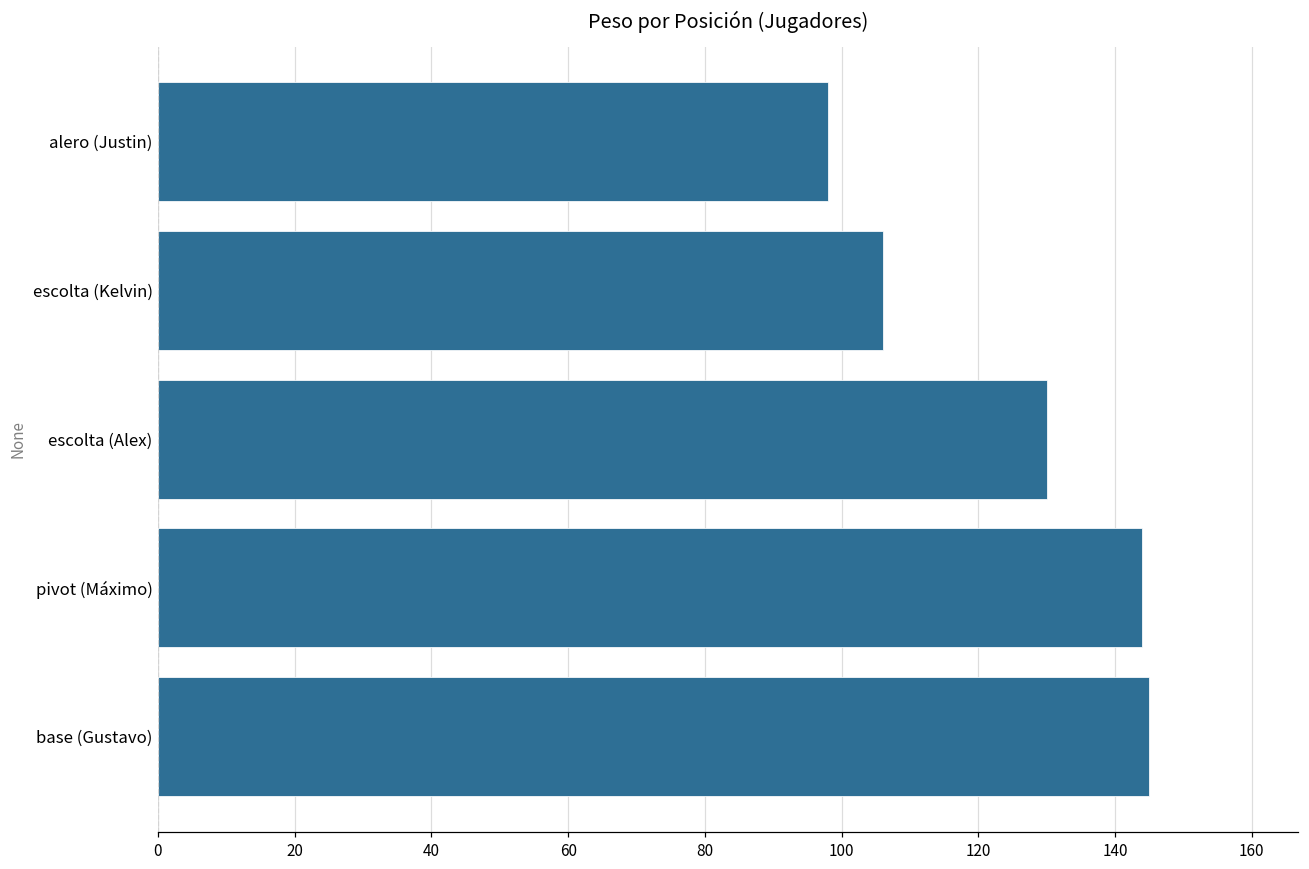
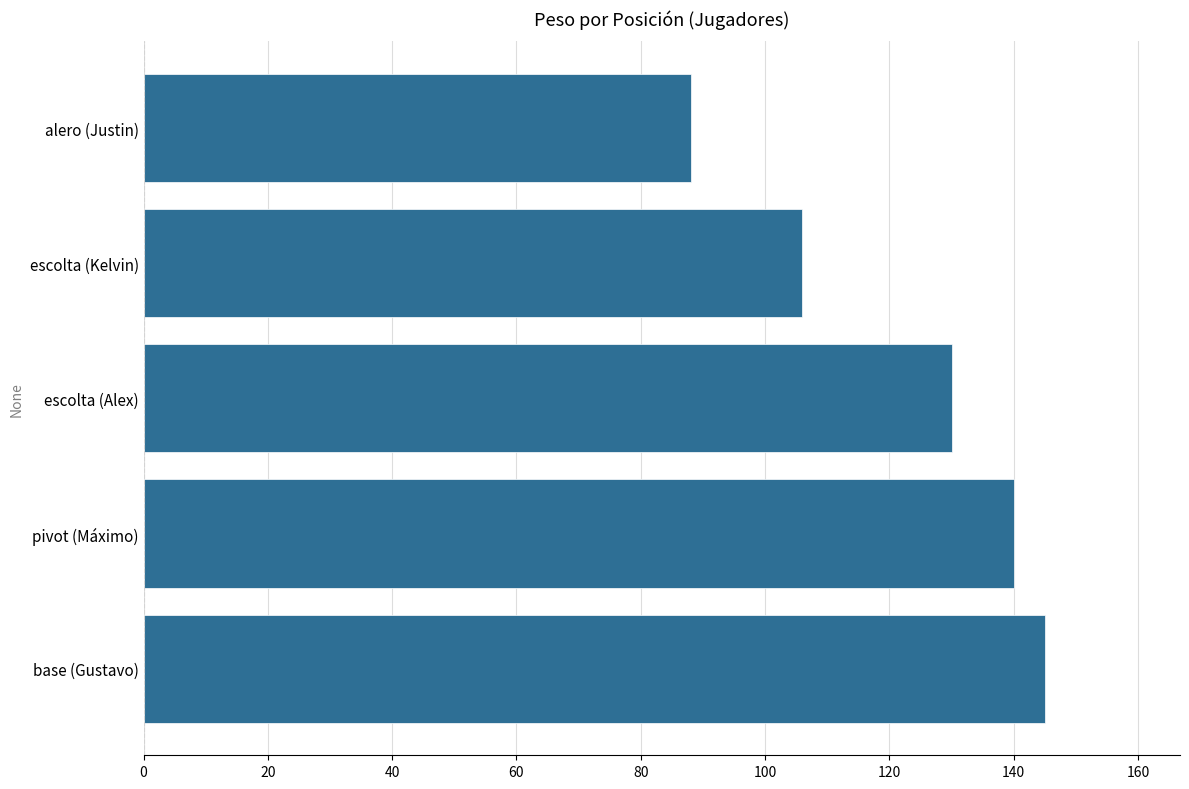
  {
-   "alero (Justin)": 98,
+   "alero (Justin)": 88,
    "escolta (Kelvin)": 106,
    "escolta (Alex)": 130,
-   "pivot (Máximo)": 144,
+   "pivot (Máximo)": 140,
    "base (Gustavo)": 145
  }
